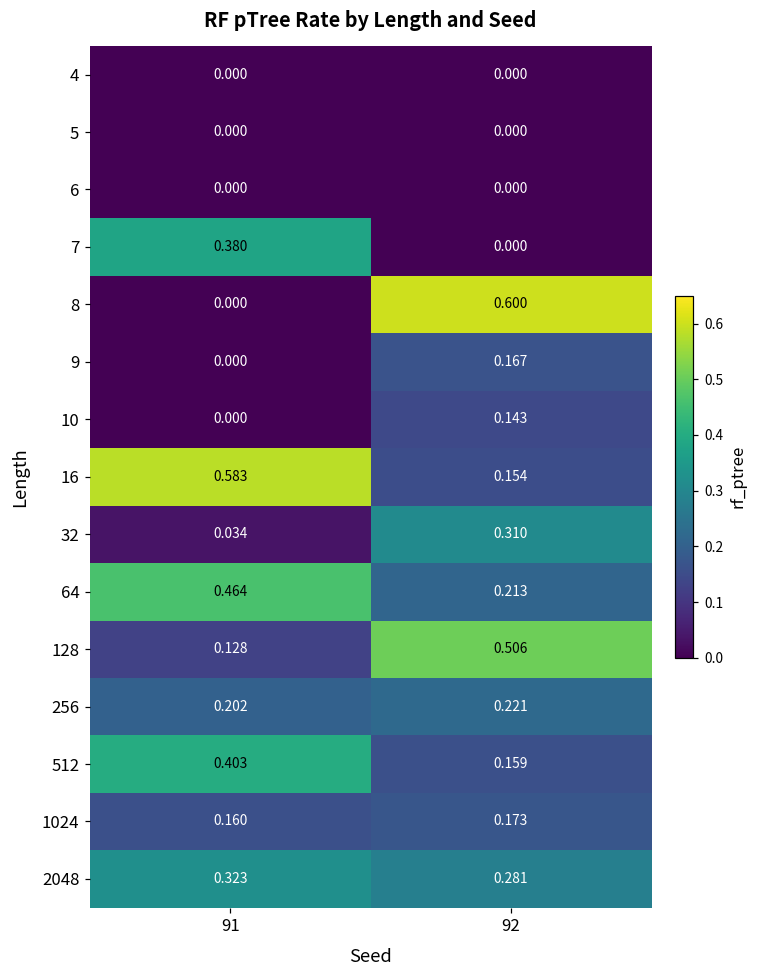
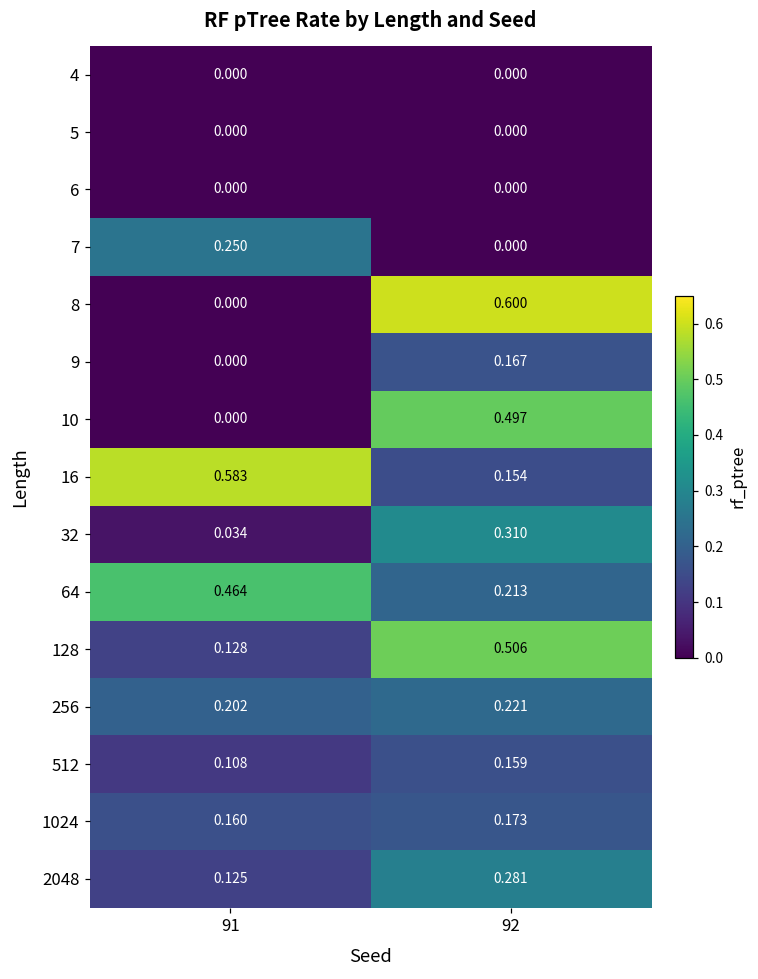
  {
    "4": {
      "91": 0.000,
      "92": 0.000
    },
    "5": {
      "91": 0.000,
      "92": 0.000
    },
    "6": {
      "91": 0.000,
      "92": 0.000
    },
    "7": {
-     "91": 0.380,
+     "91": 0.250,
      "92": 0.000
    },
    "8": {
      "91": 0.000,
      "92": 0.600
    },
    "9": {
      "91": 0.000,
      "92": 0.167
    },
    "10": {
      "91": 0.000,
-     "92": 0.143
+     "92": 0.497
    },
    "16": {
      "91": 0.583,
      "92": 0.154
    },
    "32": {
      "91": 0.034,
      "92": 0.310
    },
    "64": {
      "91": 0.464,
      "92": 0.213
    },
    "128": {
      "91": 0.128,
      "92": 0.506
    },
    "256": {
      "91": 0.202,
      "92": 0.221
    },
    "512": {
-     "91": 0.403,
+     "91": 0.108,
      "92": 0.159
    },
    "1024": {
      "91": 0.160,
      "92": 0.173
    },
    "2048": {
-     "91": 0.323,
+     "91": 0.125,
      "92": 0.281
    }
  }
